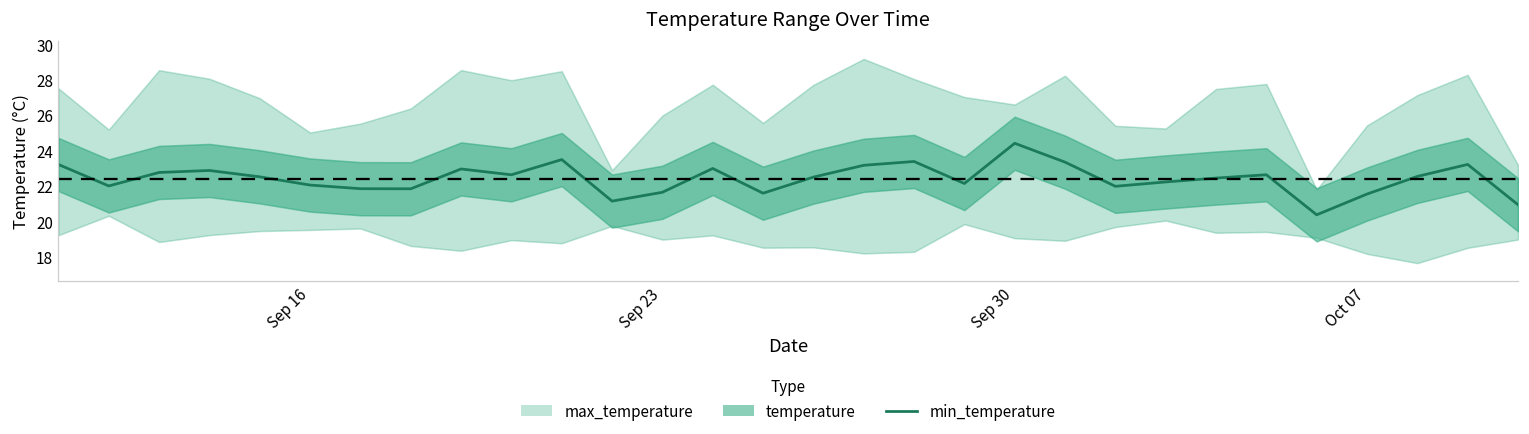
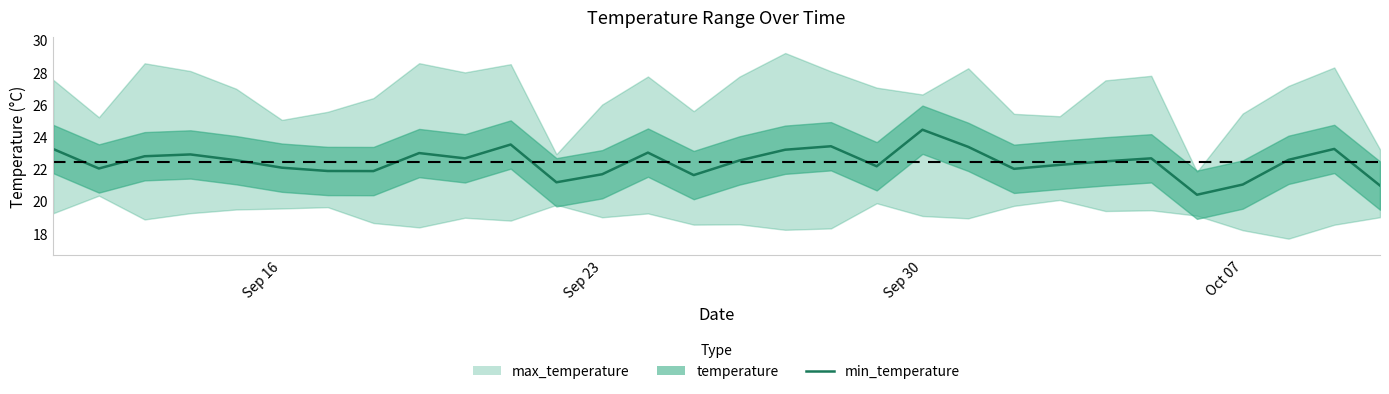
  {
    "min_temperature": {
      "Sep 16": 22.1,
      "Sep 23": 21.7,
      "Sep 30": 24.4,
-     "Oct 07": 21.6
+     "Oct 07": 21.0
    }
  }
